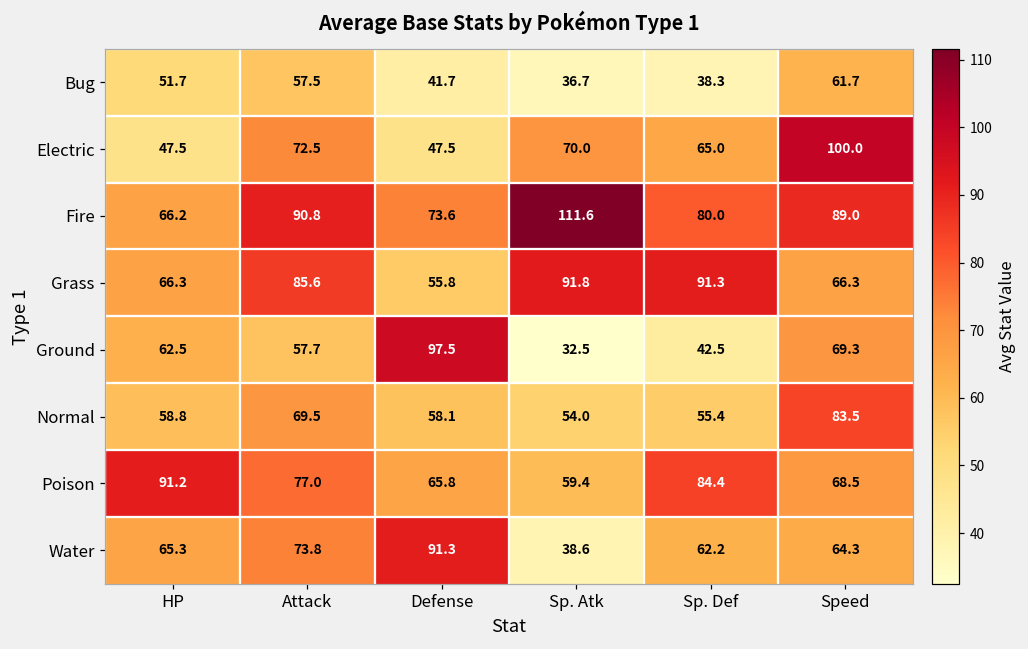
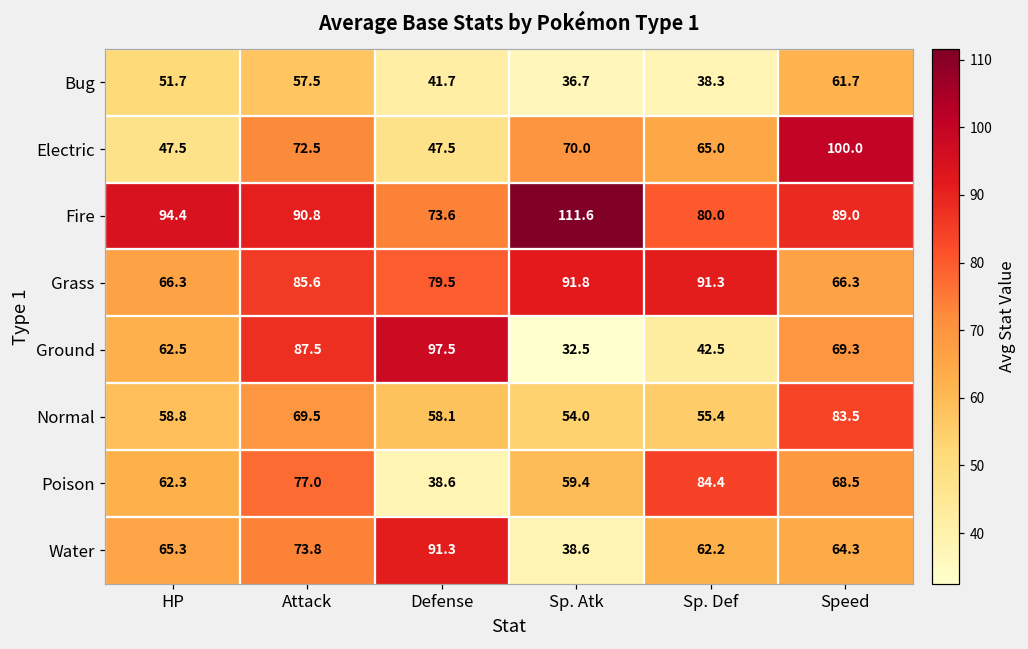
  {
    "Bug": {
      "HP": 51.7,
      "Attack": 57.5,
      "Defense": 41.7,
      "Sp. Atk": 36.7,
      "Sp. Def": 38.3,
      "Speed": 61.7
    },
    "Electric": {
      "HP": 47.5,
      "Attack": 72.5,
      "Defense": 47.5,
      "Sp. Atk": 70.0,
      "Sp. Def": 65.0,
      "Speed": 100.0
    },
    "Fire": {
-     "HP": 66.2,
+     "HP": 94.4,
      "Attack": 90.8,
      "Defense": 73.6,
      "Sp. Atk": 111.6,
      "Sp. Def": 80.0,
      "Speed": 89.0
    },
    "Grass": {
      "HP": 66.3,
      "Attack": 85.6,
-     "Defense": 55.8,
+     "Defense": 79.5,
      "Sp. Atk": 91.8,
      "Sp. Def": 91.3,
      "Speed": 66.3
    },
    "Ground": {
      "HP": 62.5,
-     "Attack": 57.7,
+     "Attack": 87.5,
      "Defense": 97.5,
      "Sp. Atk": 32.5,
      "Sp. Def": 42.5,
      "Speed": 69.3
    },
    "Normal": {
      "HP": 58.8,
      "Attack": 69.5,
      "Defense": 58.1,
      "Sp. Atk": 54.0,
      "Sp. Def": 55.4,
      "Speed": 83.5
    },
    "Poison": {
-     "HP": 91.2,
+     "HP": 62.3,
      "Attack": 77.0,
-     "Defense": 65.8,
+     "Defense": 38.6,
      "Sp. Atk": 59.4,
      "Sp. Def": 84.4,
      "Speed": 68.5
    },
    "Water": {
      "HP": 65.3,
      "Attack": 73.8,
      "Defense": 91.3,
      "Sp. Atk": 38.6,
      "Sp. Def": 62.2,
      "Speed": 64.3
    }
  }
